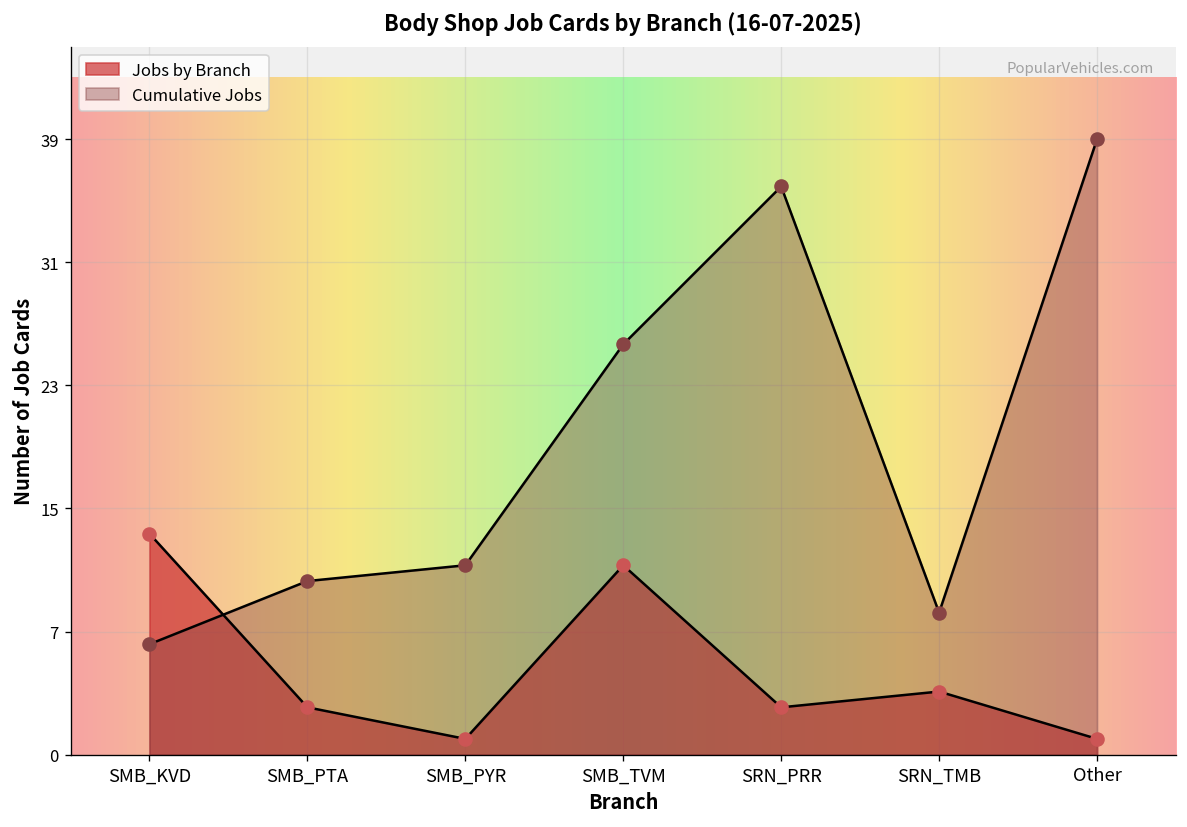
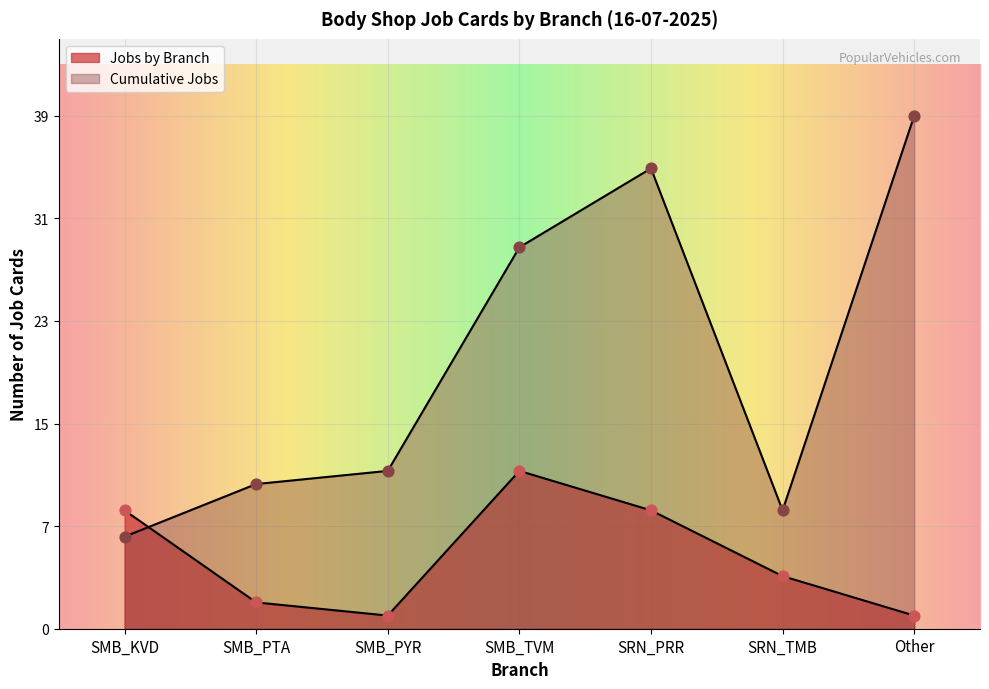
  {
    "Jobs by Branch": {
-     "SMB_KVD": 14,
-     "SMB_PTA": 3,
+     "SMB_KVD": 9,
+     "SMB_PTA": 2,
      "SMB_PYR": 1,
      "SMB_TVM": 12,
-     "SRN_PRR": 3,
+     "SRN_PRR": 9,
      "SRN_TMB": 4,
      "Other": 1
    },
    "Cumulative Jobs": {
      "SMB_KVD": 7,
      "SMB_PTA": 11,
      "SMB_PYR": 12,
-     "SMB_TVM": 26,
-     "SRN_PRR": 36,
+     "SMB_TVM": 29,
+     "SRN_PRR": 35,
      "SRN_TMB": 9,
      "Other": 39
    }
  }
